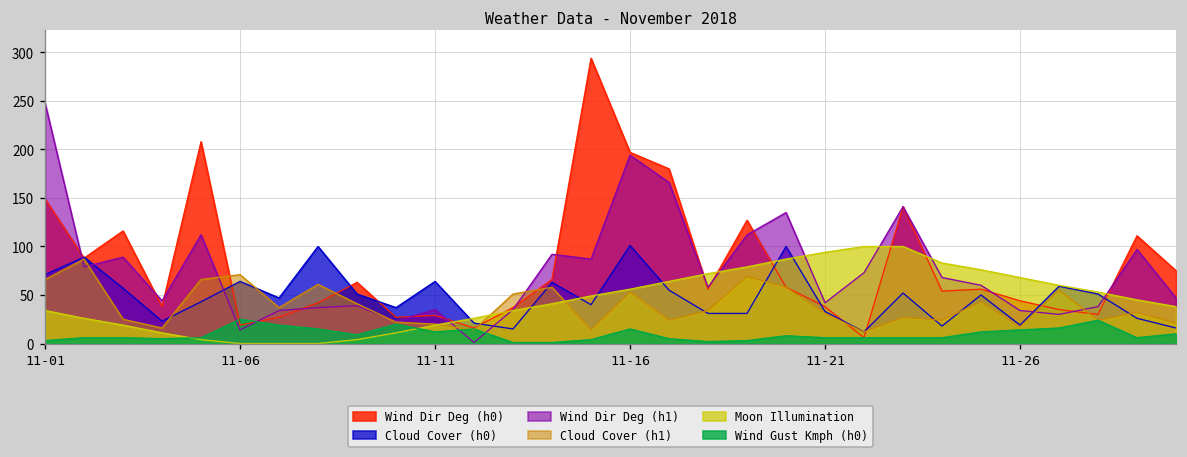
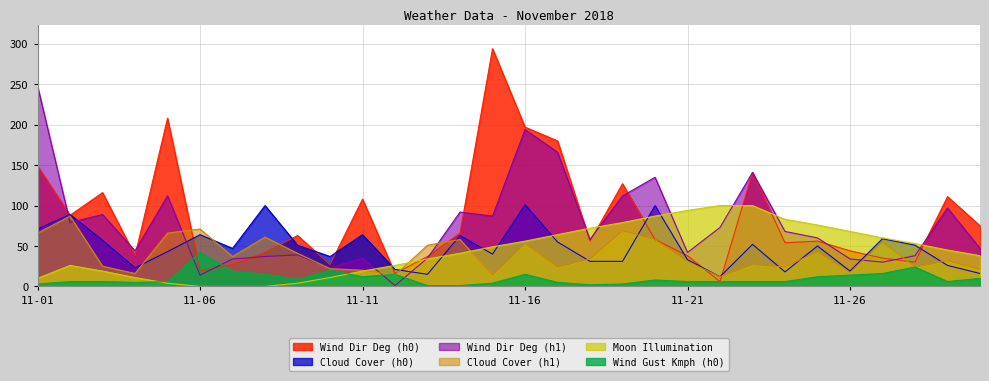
  {
    "Wind Dir Deg (h0)": {
      "11-01": 150,
      "11-06": 20,
-     "11-11": 30,
+     "11-11": 110,
      "11-21": 40,
      "11-26": 40
    },
    "Cloud Cover (h0)": {
      "11-01": 70,
      "11-06": 60,
      "11-11": 60,
      "11-16": 100
    },
    "Wind Dir Deg (h1)": {
      "11-01": 250,
      "11-06": 10,
      "11-11": 40,
      "11-21": 40,
      "11-26": 30
    },
    "Cloud Cover (h1)": {
      "11-01": 70,
      "11-06": 70
    },
    "Moon Illumination": {
-     "11-01": 30,
+     "11-01": 10,
      "11-06": 0,
      "11-21": 90,
      "11-26": 70
    },
    "Wind Gust Kmph (h0)": {
      "11-01": 0,
-     "11-06": 30,
+     "11-06": 40,
      "11-11": 10,
      "11-16": 20,
      "11-21": 10
    }
  }
